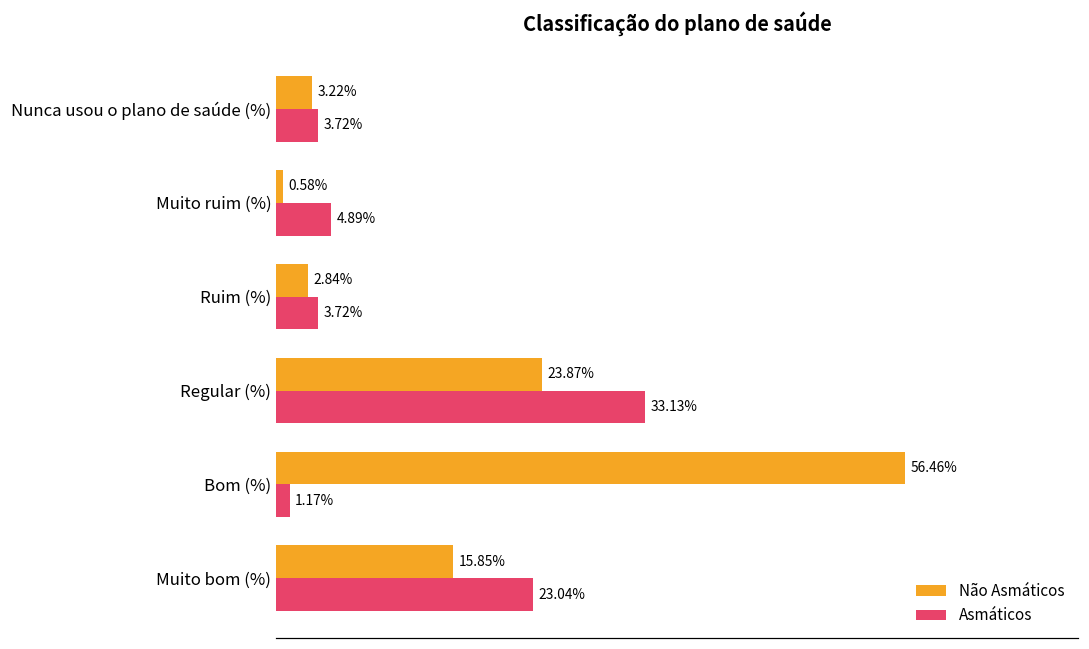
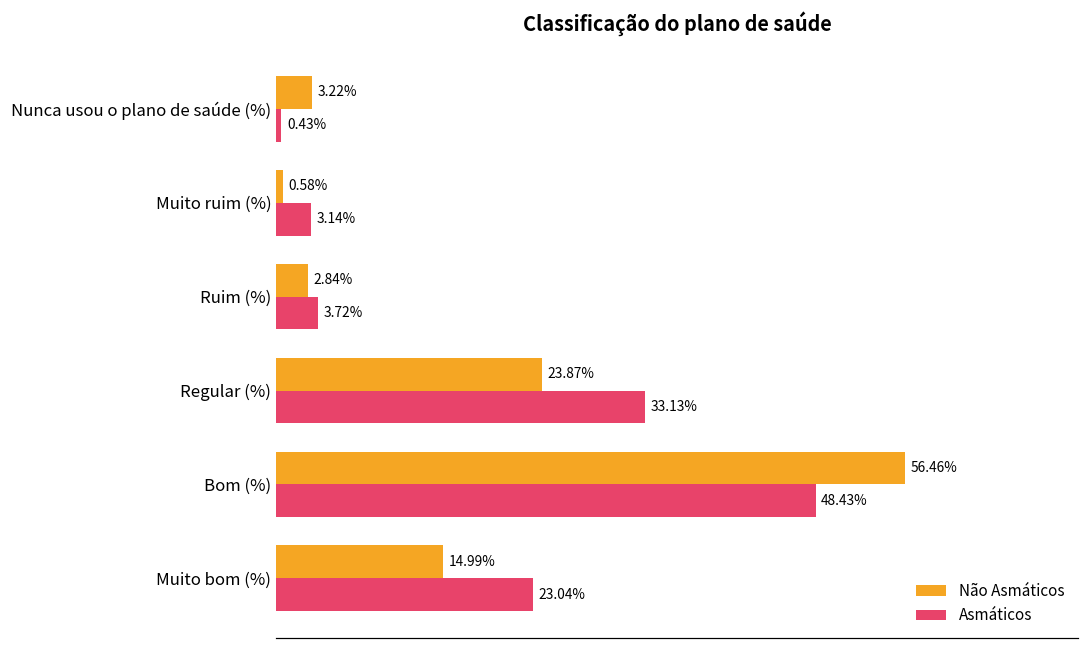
  {
    "Não Asmáticos": {
      "Nunca usou o plano de saúde (%)": "3.22%",
      "Muito ruim (%)": "0.58%",
      "Ruim (%)": "2.84%",
      "Regular (%)": "23.87%",
      "Bom (%)": "56.46%",
-     "Muito bom (%)": "15.85%"
+     "Muito bom (%)": "14.99%"
    },
    "Asmáticos": {
-     "Nunca usou o plano de saúde (%)": "3.72%",
-     "Muito ruim (%)": "4.89%",
+     "Nunca usou o plano de saúde (%)": "0.43%",
+     "Muito ruim (%)": "3.14%",
      "Ruim (%)": "3.72%",
      "Regular (%)": "33.13%",
-     "Bom (%)": "1.17%",
+     "Bom (%)": "48.43%",
      "Muito bom (%)": "23.04%"
    }
  }
